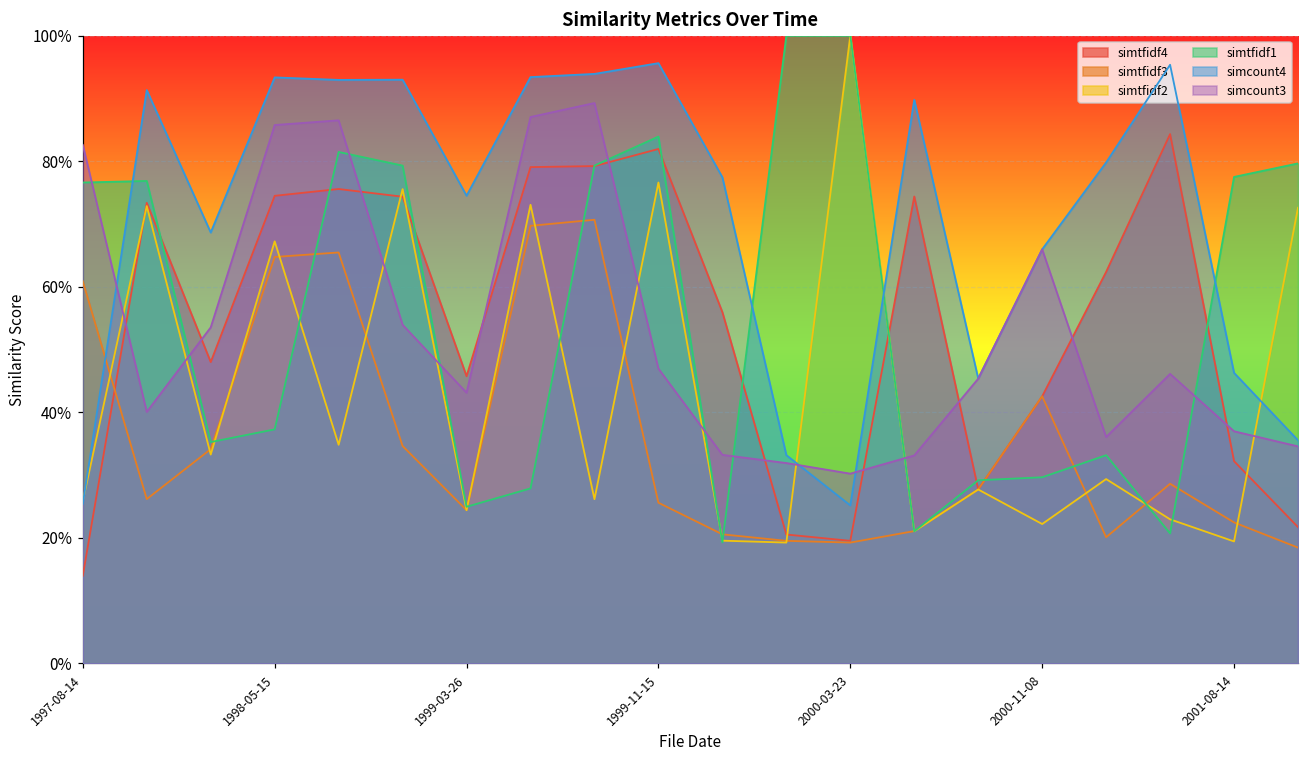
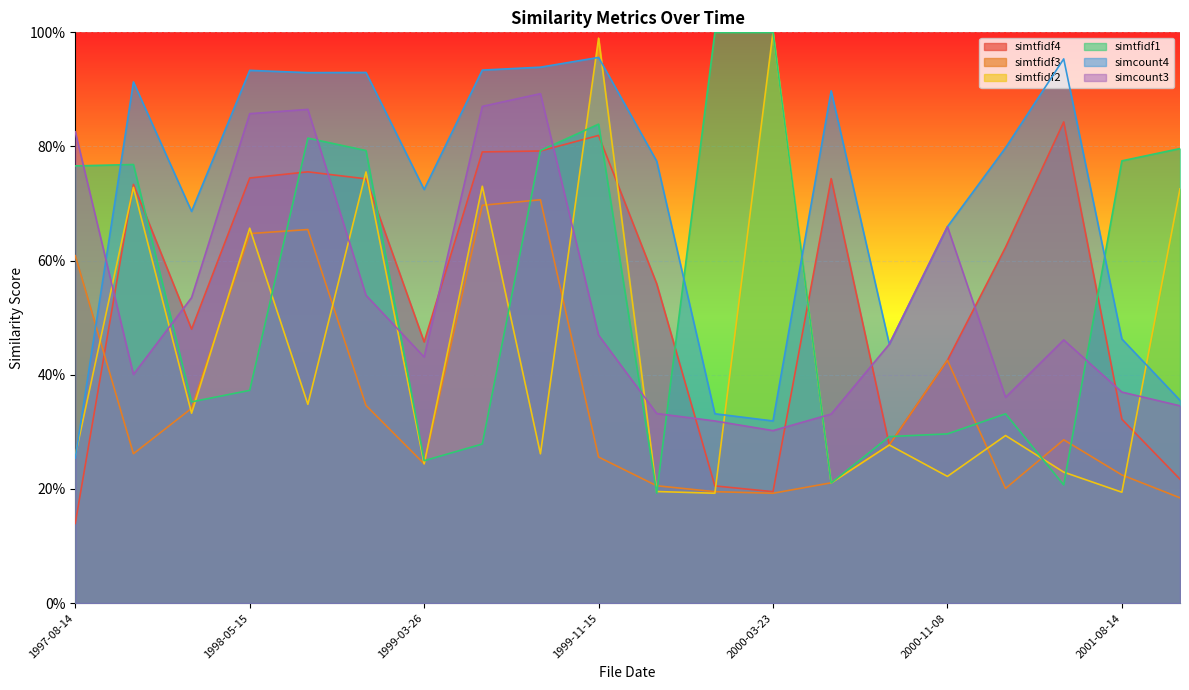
  {
    "simtfidf2": {
-     "1998-05-15": "67%",
-     "1999-11-15": "77%",
+     "1998-05-15": "66%",
+     "1999-11-15": "99%",
      "2000-11-08": "22%",
      "2001-08-14": "19%"
    },
    "simtfidf1": {
      "1997-08-14": "77%",
      "1998-05-15": "37%",
      "1999-03-26": "25%",
      "1999-11-15": "84%",
      "2000-11-08": "30%",
      "2001-08-14": "77%"
    },
    "simcount4": {
      "1998-05-15": "93%",
-     "1999-03-26": "74%",
+     "1999-03-26": "72%",
      "1999-11-15": "96%",
-     "2000-03-23": "25%",
+     "2000-03-23": "32%",
      "2001-08-14": "46%"
    },
    "simcount3": {
      "1997-08-14": "83%",
      "1998-05-15": "86%",
      "1999-03-26": "43%",
      "1999-11-15": "47%",
      "2000-03-23": "30%",
      "2001-08-14": "37%"
    }
  }
